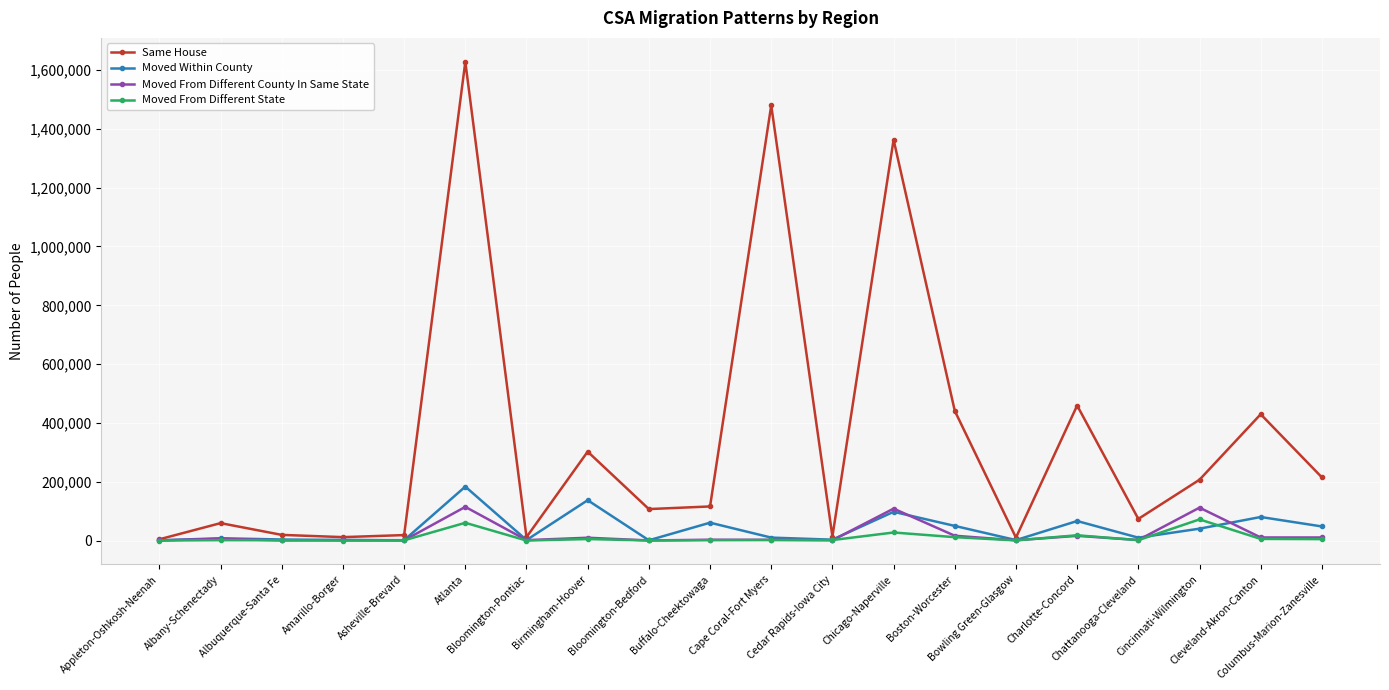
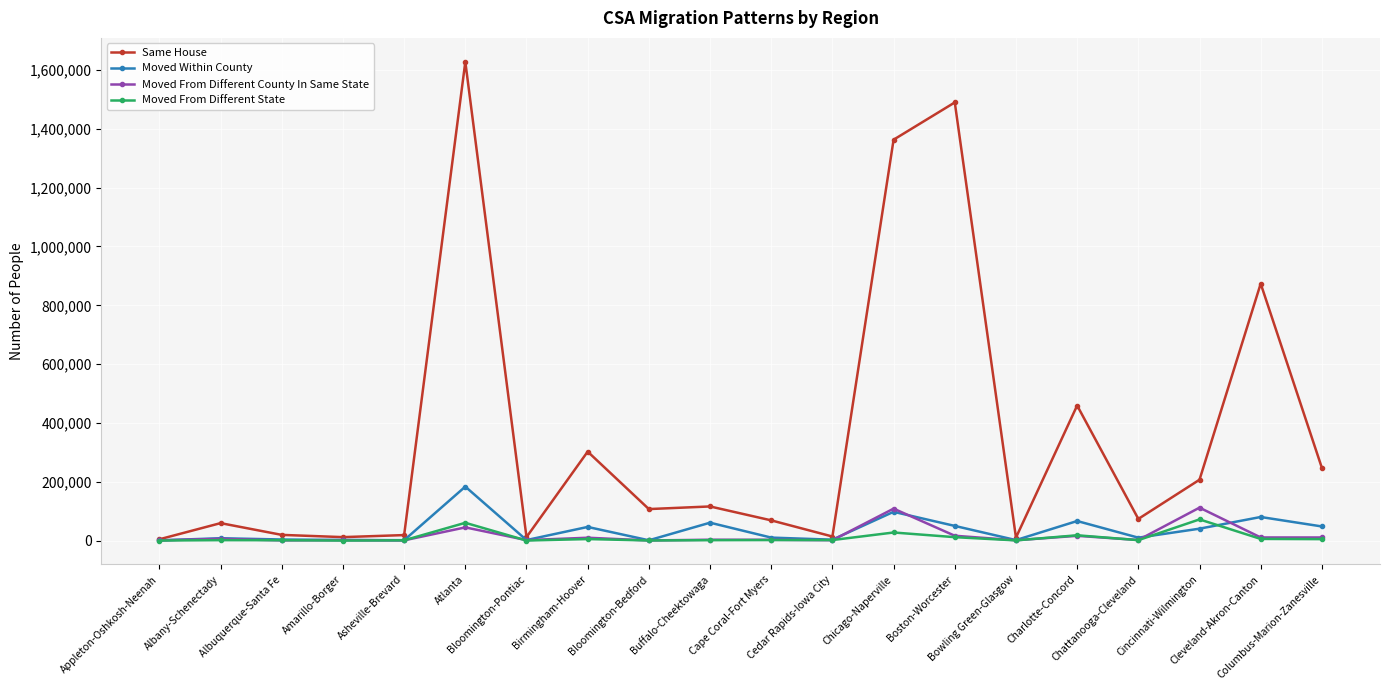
  {
    "Same House": {
      "Albany-Schenectady": "60,000",
      "Albuquerque-Santa Fe": "20,000",
      "Amarillo-Borger": "10,000",
      "Asheville-Brevard": "20,000",
      "Atlanta": "1,630,000",
      "Bloomington-Pontiac": "10,000",
      "Birmingham-Hoover": "300,000",
      "Bloomington-Bedford": "110,000",
      "Buffalo-Cheektowaga": "120,000",
-     "Cape Coral-Fort Myers": "1,480,000",
+     "Cape Coral-Fort Myers": "70,000",
      "Cedar Rapids-Iowa City": "10,000",
      "Chicago-Naperville": "1,360,000",
-     "Boston-Worcester": "440,000",
+     "Boston-Worcester": "1,490,000",
      "Charlotte-Concord": "460,000",
      "Chattanooga-Cleveland": "70,000",
      "Cincinnati-Wilmington": "210,000",
-     "Cleveland-Akron-Canton": "430,000",
-     "Columbus-Marion-Zanesville": "220,000"
+     "Cleveland-Akron-Canton": "870,000",
+     "Columbus-Marion-Zanesville": "250,000"
    },
    "Moved Within County": {
      "Atlanta": "180,000",
-     "Birmingham-Hoover": "140,000",
+     "Birmingham-Hoover": "50,000",
      "Buffalo-Cheektowaga": "60,000",
      "Chicago-Naperville": "100,000",
      "Boston-Worcester": "50,000",
      "Charlotte-Concord": "70,000",
      "Cincinnati-Wilmington": "40,000",
      "Cleveland-Akron-Canton": "80,000",
      "Columbus-Marion-Zanesville": "50,000"
    },
    "Moved From Different County In Same State": {
-     "Atlanta": "110,000",
+     "Atlanta": "40,000",
      "Chicago-Naperville": "110,000",
      "Cincinnati-Wilmington": "110,000"
    },
    "Moved From Different State": {
      "Atlanta": "60,000",
      "Chicago-Naperville": "30,000",
      "Cincinnati-Wilmington": "70,000"
    }
  }
